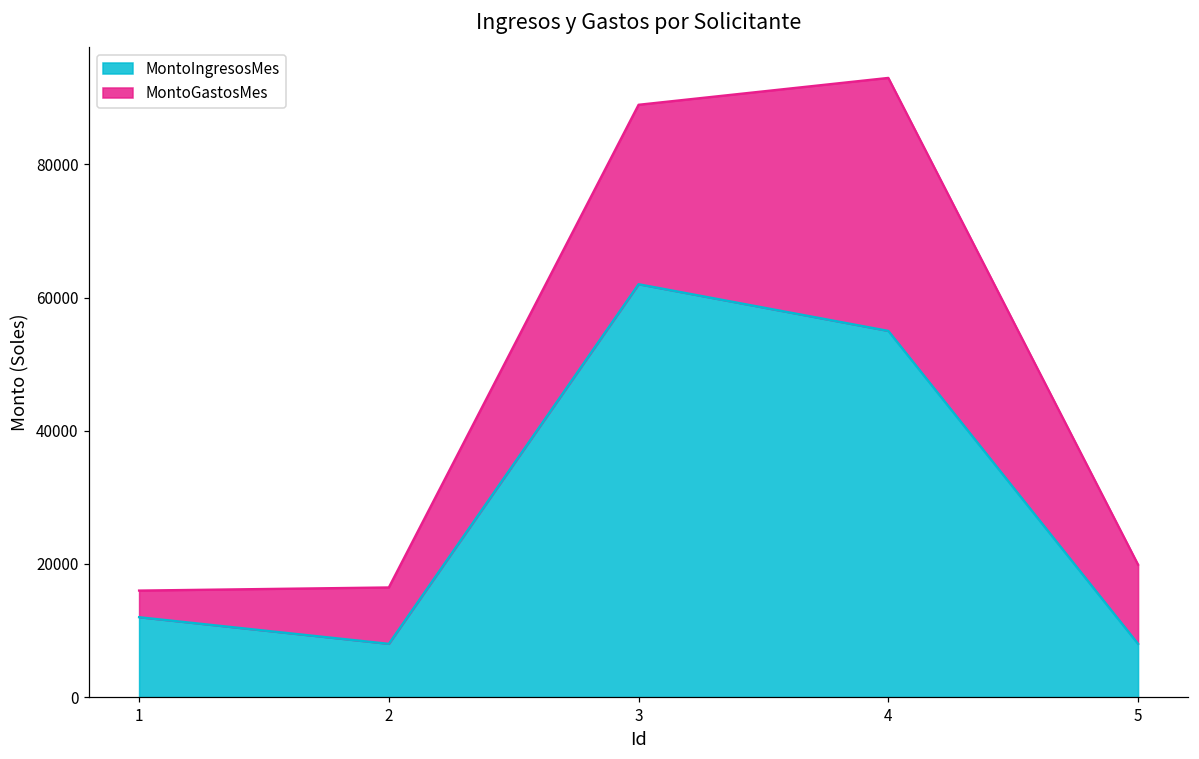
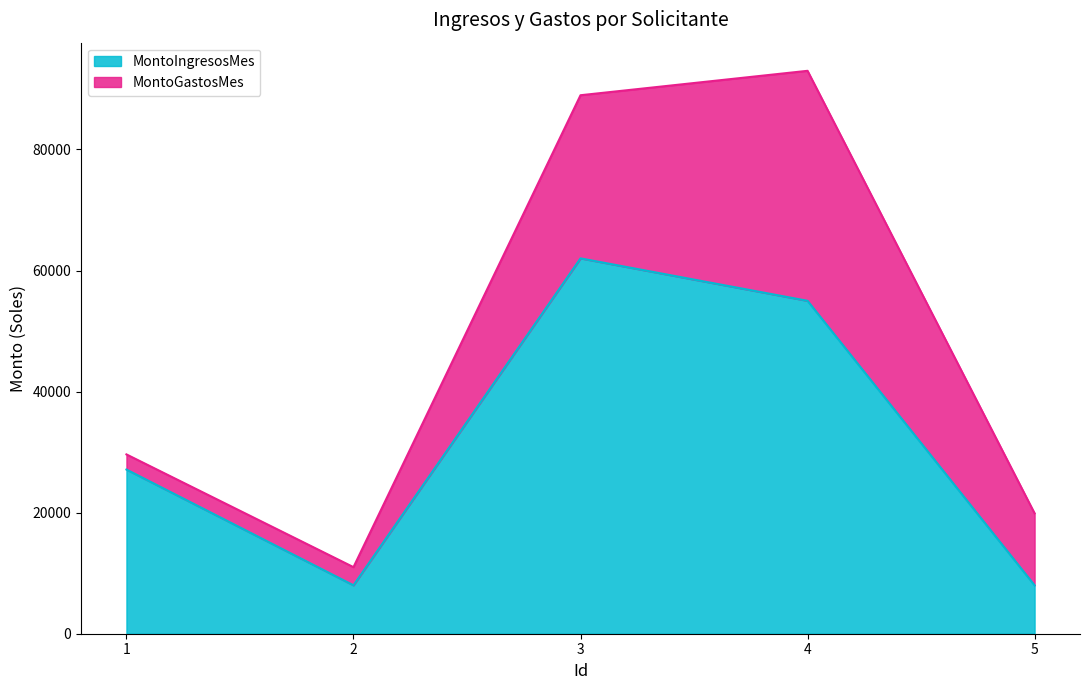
  {
    "MontoIngresosMes": {
-     "1": 12000,
+     "1": 27000,
      "2": 8000,
      "3": 62000,
      "4": 55000,
      "5": 8000
    },
    "MontoGastosMes": {
-     "1": 4000,
-     "2": 8000,
+     "1": 3000,
+     "2": 3000,
      "3": 27000,
      "4": 38000,
      "5": 12000
    }
  }
